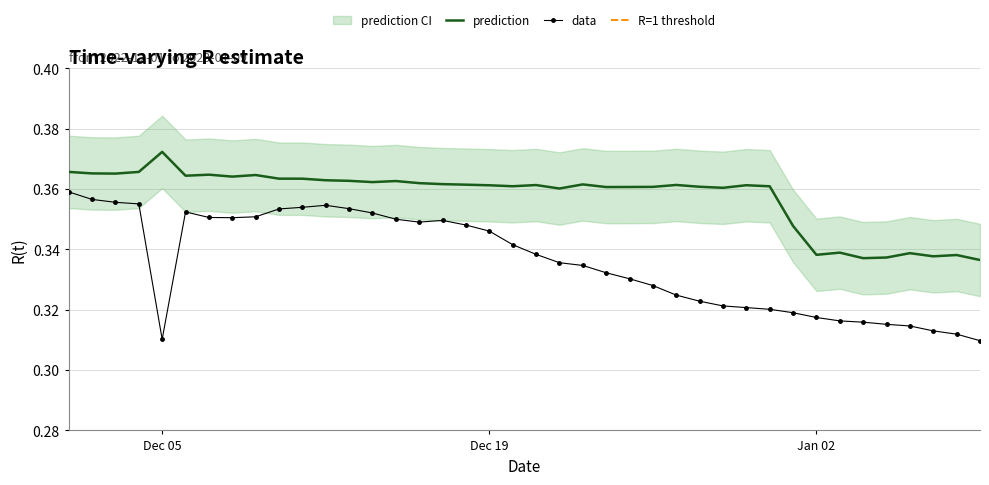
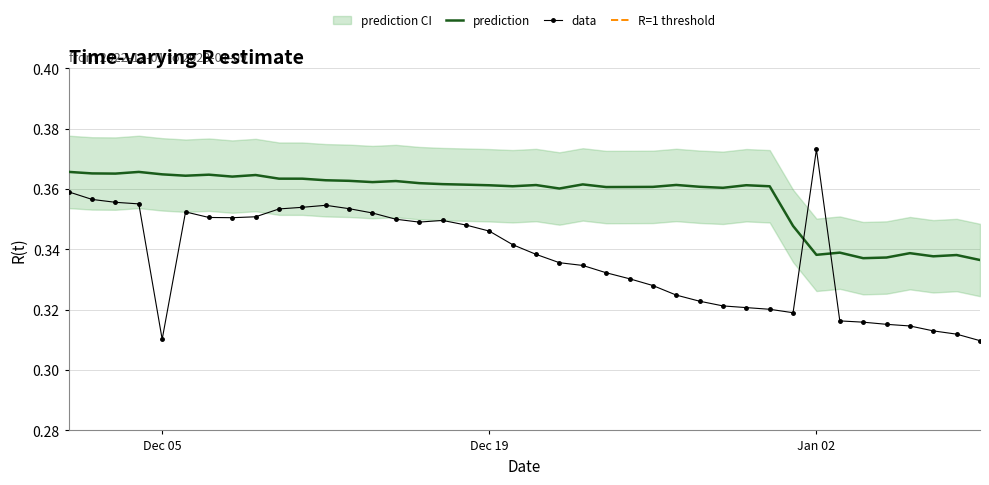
  {
    "prediction": {
-     "Dec 05": 0.372,
+     "Dec 05": 0.365,
      "Dec 19": 0.361,
      "Jan 02": 0.338
    },
    "data": {
      "Dec 05": 0.310,
      "Dec 19": 0.346,
-     "Jan 02": 0.317
+     "Jan 02": 0.373
    }
  }
